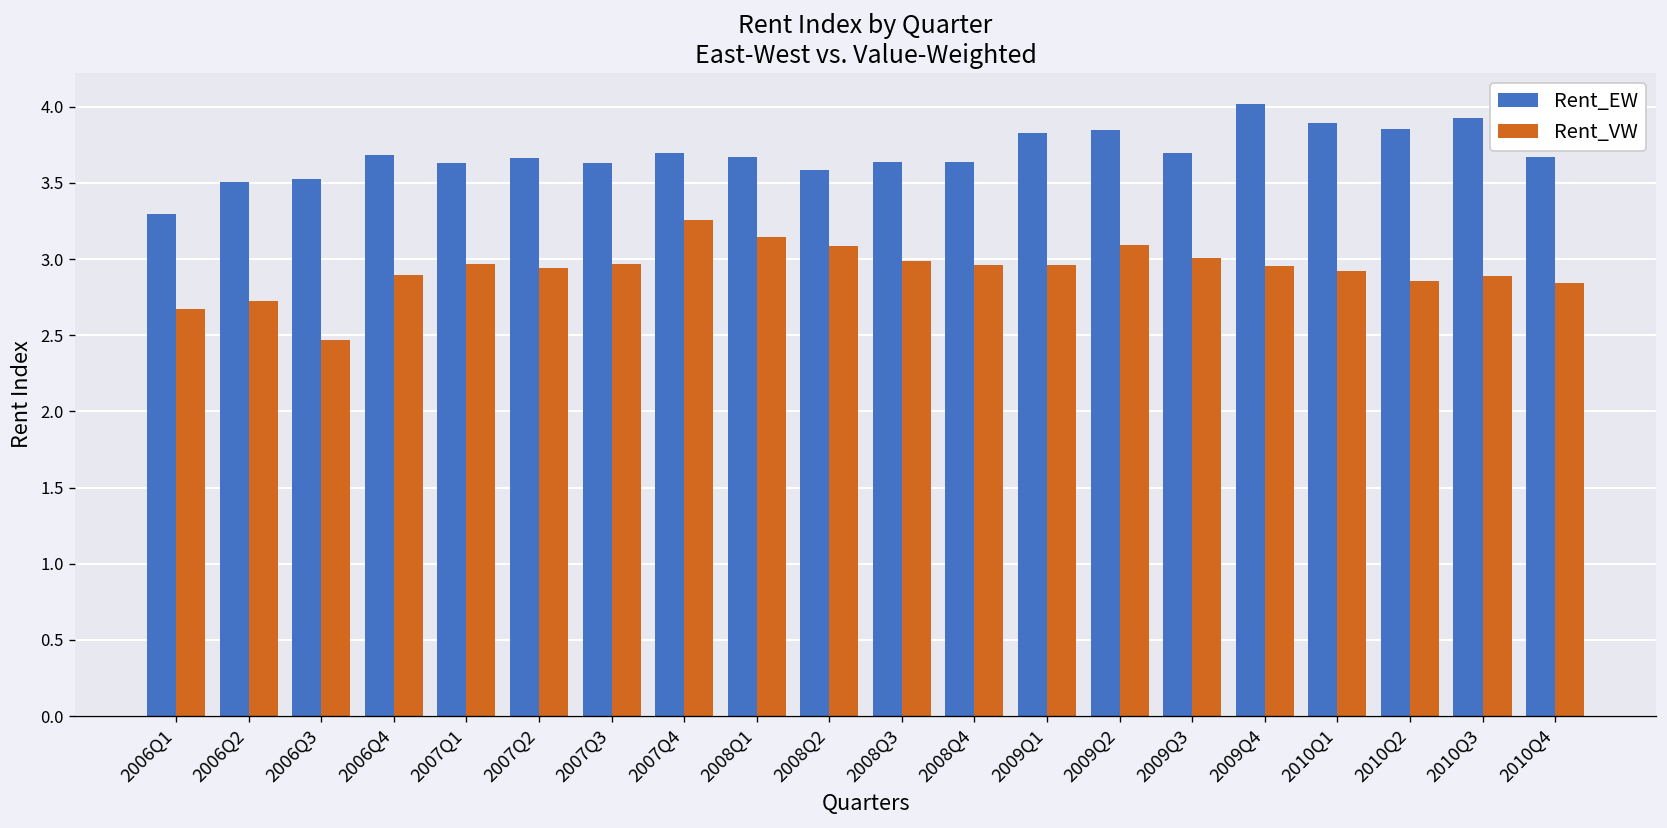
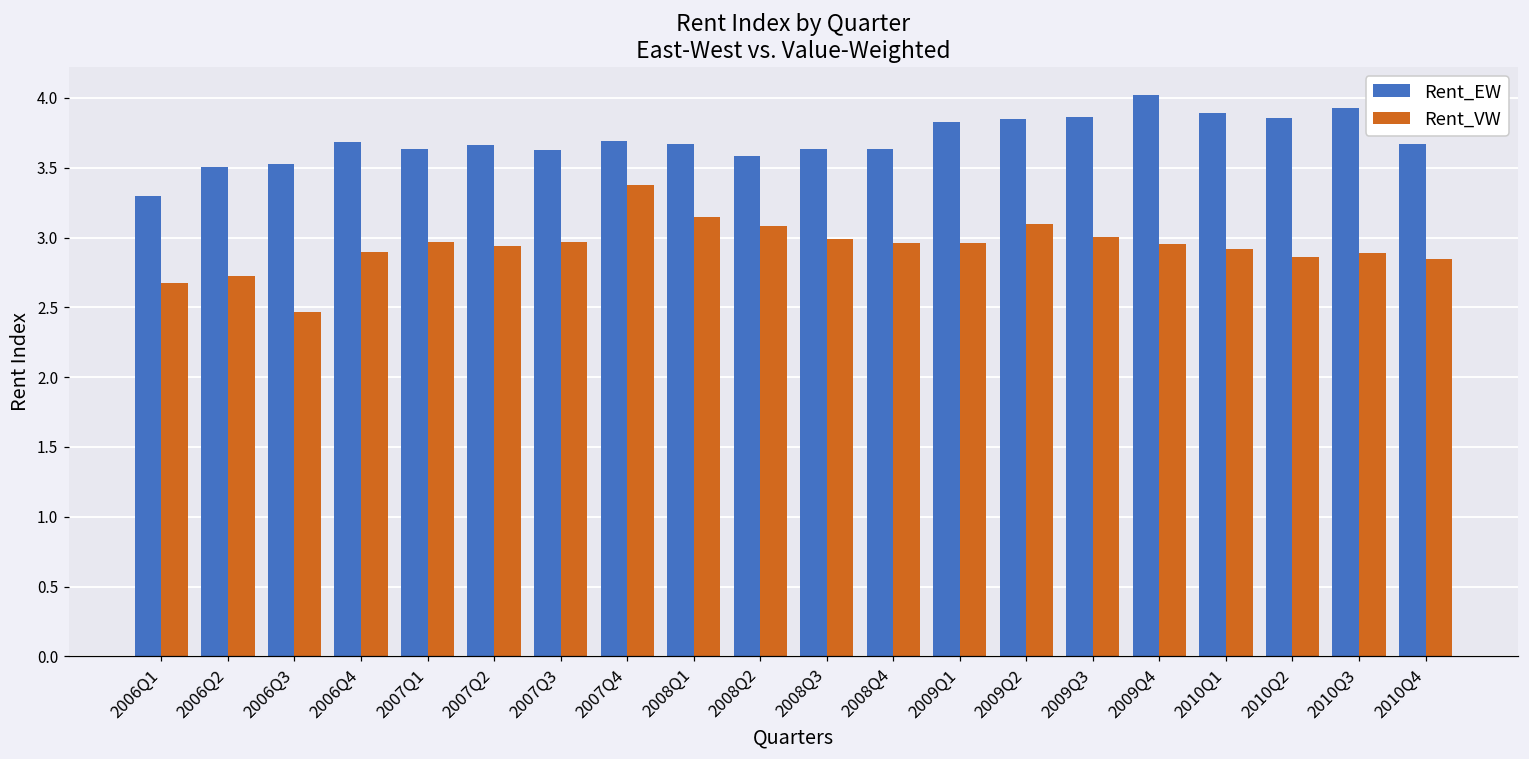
  {
    "Rent_EW": {
      "2006Q1": 3.29,
      "2006Q2": 3.51,
      "2006Q3": 3.53,
      "2006Q4": 3.69,
      "2007Q1": 3.63,
      "2007Q2": 3.66,
      "2007Q3": 3.63,
      "2007Q4": 3.69,
      "2008Q1": 3.67,
      "2008Q2": 3.59,
      "2008Q3": 3.64,
      "2008Q4": 3.63,
      "2009Q1": 3.83,
      "2009Q2": 3.85,
-     "2009Q3": 3.70,
+     "2009Q3": 3.86,
      "2009Q4": 4.02,
      "2010Q1": 3.89,
      "2010Q2": 3.85,
      "2010Q3": 3.93,
      "2010Q4": 3.67
    },
    "Rent_VW": {
      "2006Q1": 2.67,
      "2006Q2": 2.73,
      "2006Q3": 2.47,
      "2006Q4": 2.90,
      "2007Q1": 2.97,
      "2007Q2": 2.94,
      "2007Q3": 2.96,
-     "2007Q4": 3.25,
+     "2007Q4": 3.38,
      "2008Q1": 3.15,
      "2008Q2": 3.08,
      "2008Q3": 2.99,
      "2008Q4": 2.96,
      "2009Q1": 2.96,
      "2009Q2": 3.09,
      "2009Q3": 3.01,
      "2009Q4": 2.95,
      "2010Q1": 2.92,
      "2010Q2": 2.86,
      "2010Q3": 2.89,
      "2010Q4": 2.85
    }
  }
